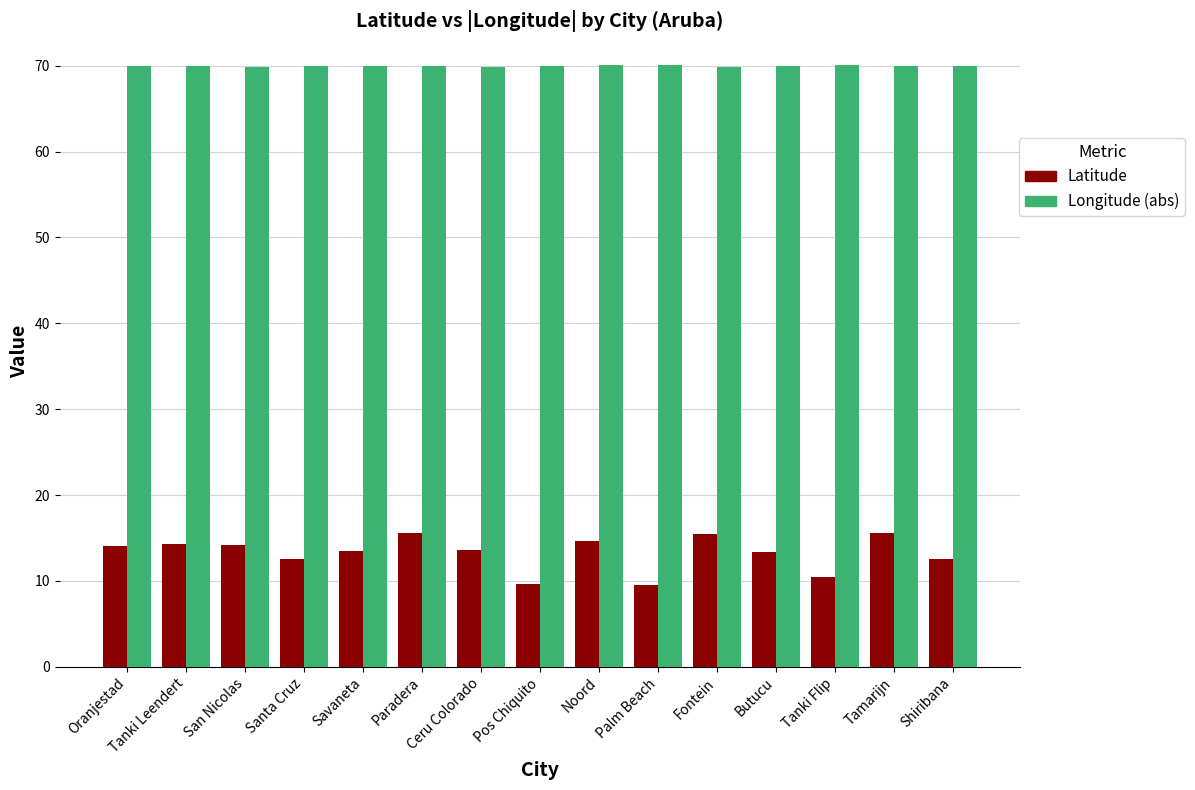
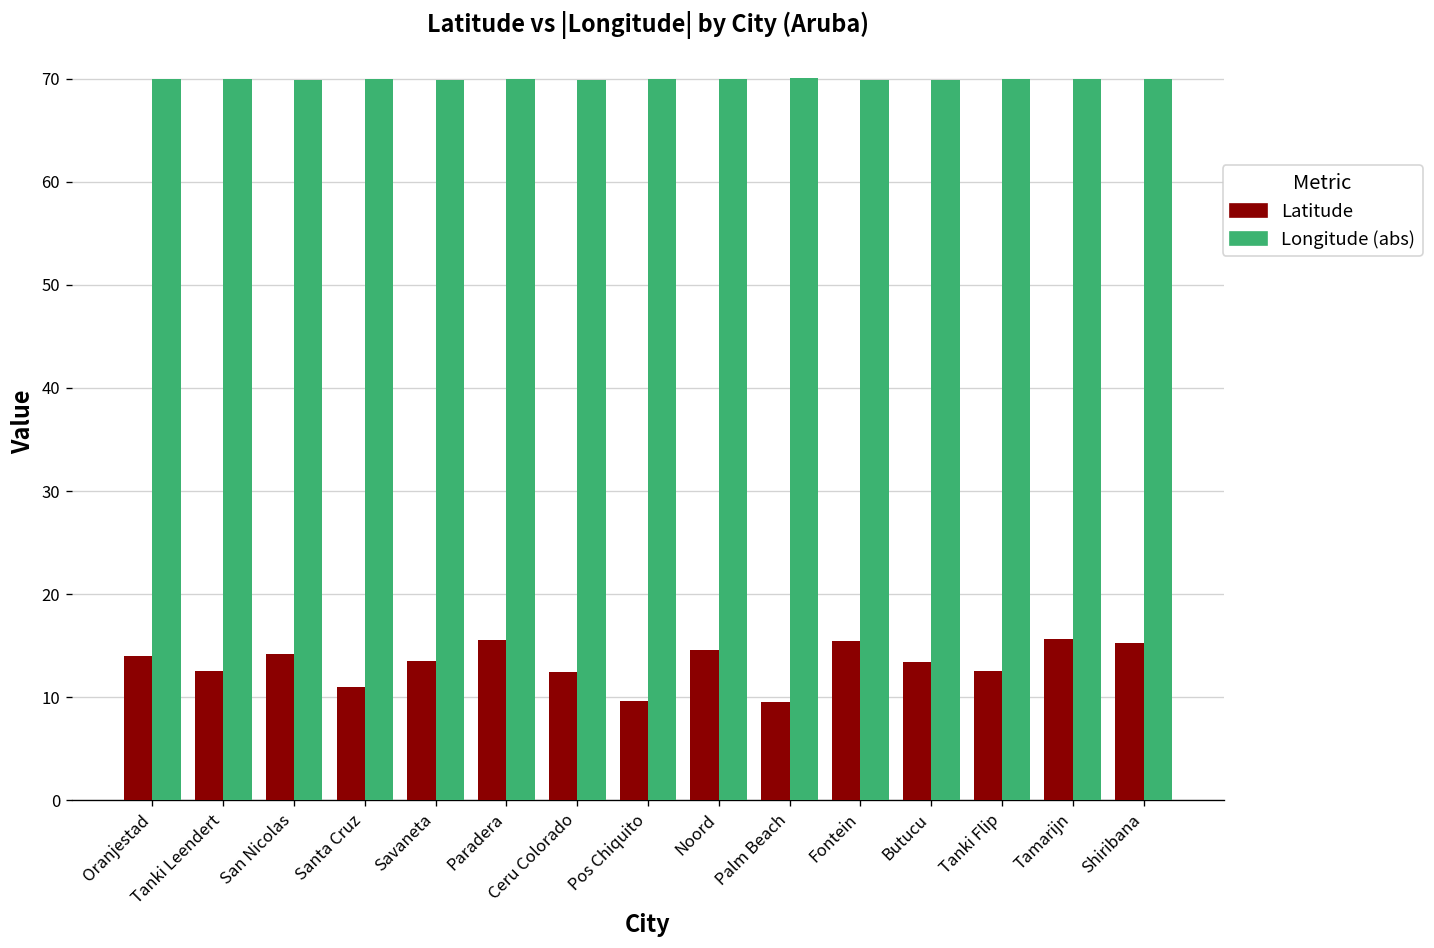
  {
    "Latitude": {
      "Oranjestad": 14,
-     "Tanki Leendert": 14,
+     "Tanki Leendert": 13,
      "San Nicolas": 14,
-     "Santa Cruz": 13,
+     "Santa Cruz": 11,
      "Savaneta": 14,
      "Paradera": 16,
-     "Ceru Colorado": 14,
+     "Ceru Colorado": 12,
      "Pos Chiquito": 10,
      "Noord": 15,
      "Palm Beach": 9,
      "Fontein": 15,
      "Butucu": 13,
-     "Tanki Flip": 11,
+     "Tanki Flip": 13,
      "Tamarijn": 16,
-     "Shiribana": 13
+     "Shiribana": 15
    },
    "Longitude (abs)": {
      "Oranjestad": 70,
      "Tanki Leendert": 70,
      "San Nicolas": 70,
      "Santa Cruz": 70,
      "Savaneta": 70,
      "Paradera": 70,
      "Ceru Colorado": 70,
      "Pos Chiquito": 70,
      "Noord": 70,
      "Palm Beach": 70,
      "Fontein": 70,
      "Butucu": 70,
      "Tanki Flip": 70,
      "Tamarijn": 70,
      "Shiribana": 70
    }
  }
